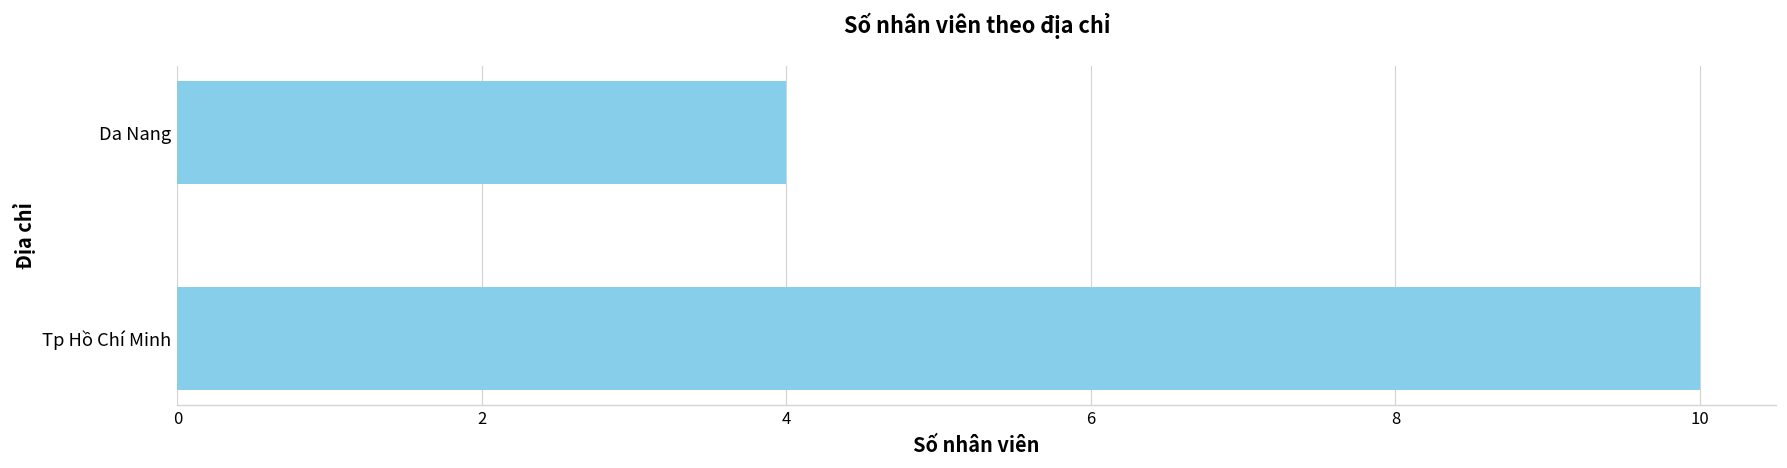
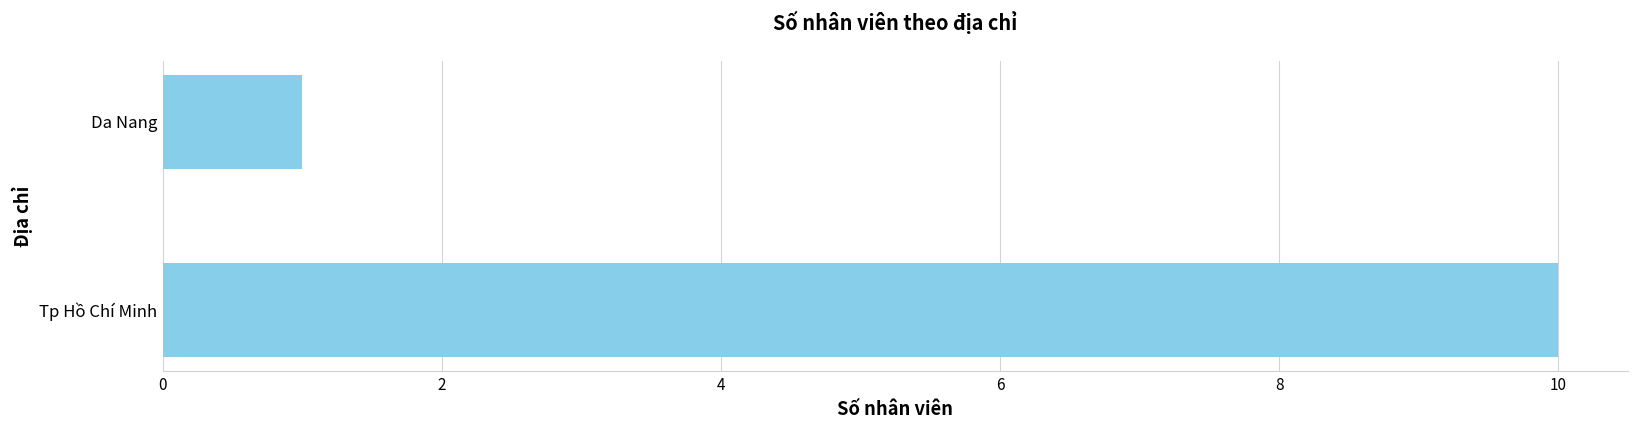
  {
-   "Da Nang": 4,
+   "Da Nang": 1,
    "Tp Hồ Chí Minh": 10
  }
